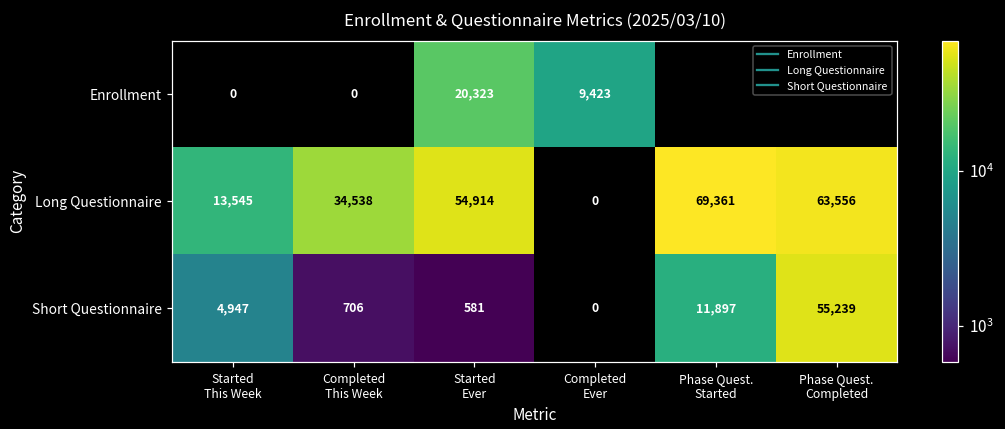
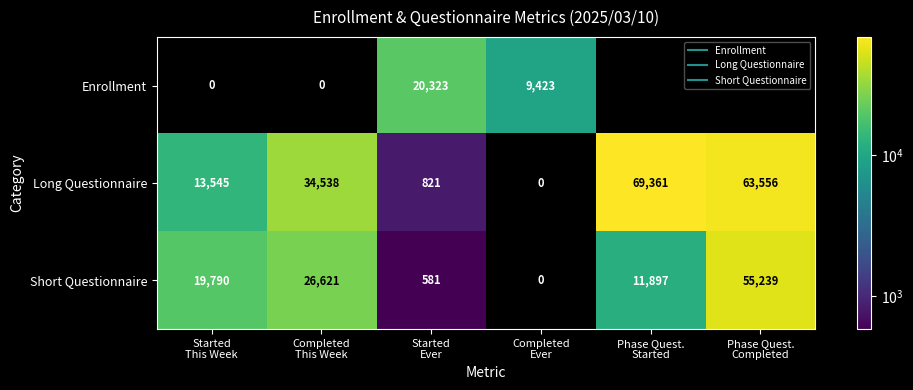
  {
    "Enrollment": {
      "Started Ever": "20,323",
      "Completed Ever": "9,423"
    },
    "Long Questionnaire": {
      "Started This Week": "13,545",
      "Completed This Week": "34,538",
-     "Started Ever": "54,914",
+     "Started Ever": "821",
      "Phase Quest. Started": "69,361",
      "Phase Quest. Completed": "63,556"
    },
    "Short Questionnaire": {
-     "Started This Week": "4,947",
-     "Completed This Week": "706",
+     "Started This Week": "19,790",
+     "Completed This Week": "26,621",
      "Started Ever": "581",
      "Phase Quest. Started": "11,897",
      "Phase Quest. Completed": "55,239"
    }
  }
